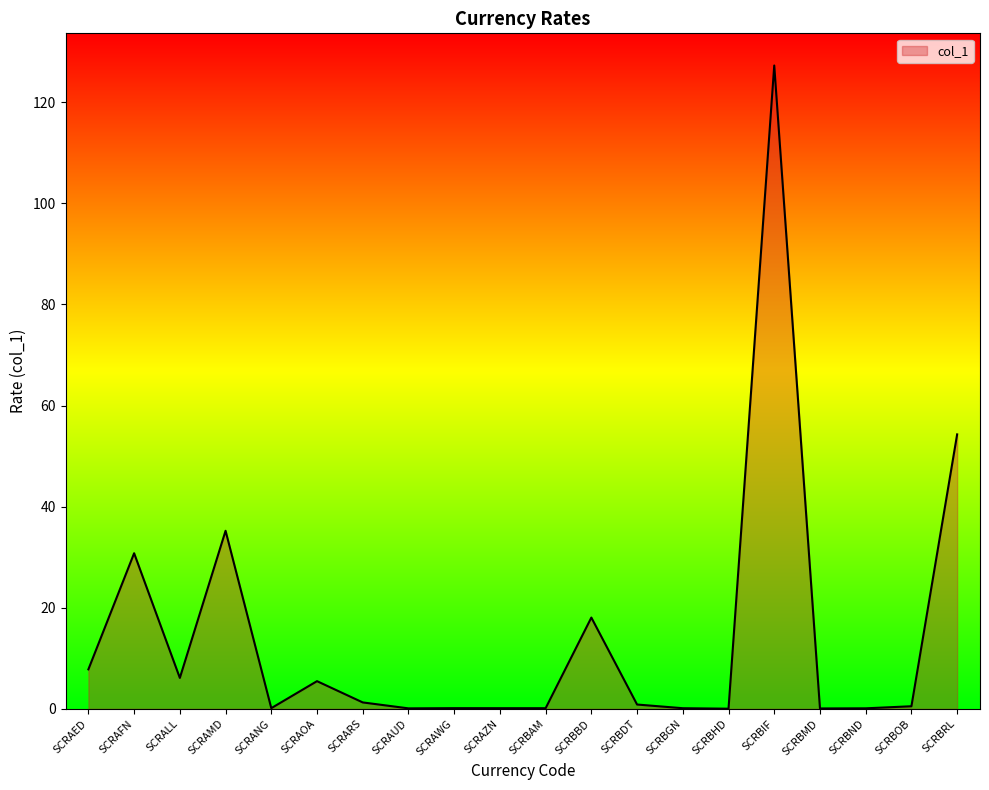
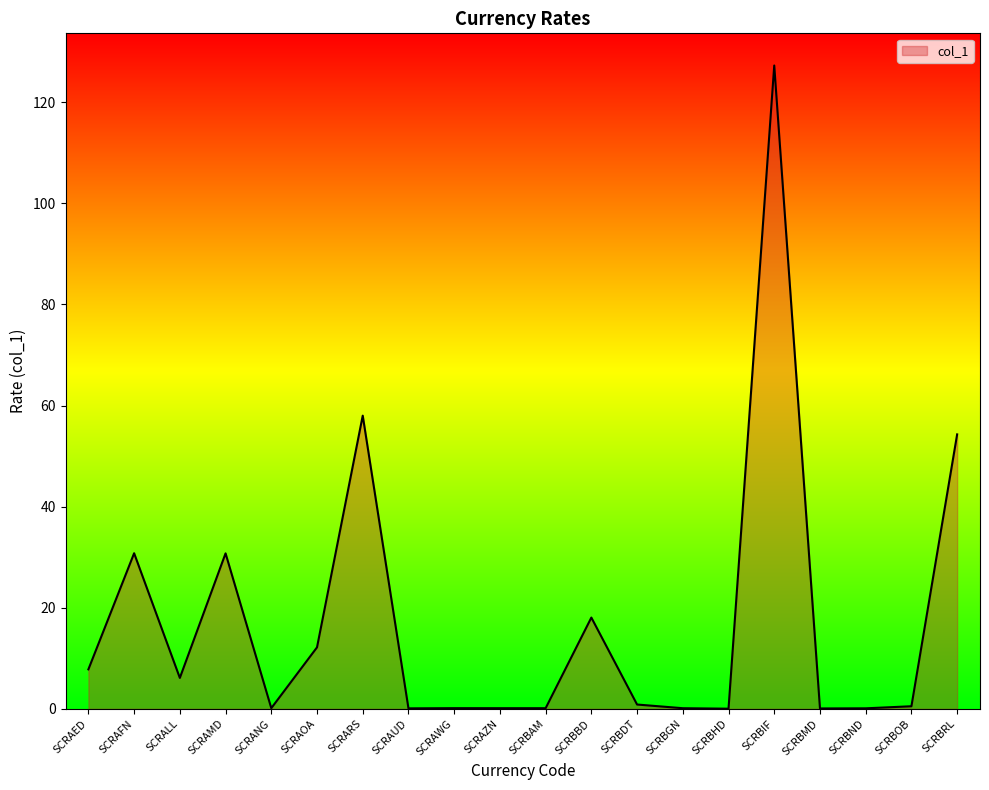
  {
    "SCRAED": 8,
    "SCRAFN": 31,
    "SCRALL": 6,
-   "SCRAMD": 35,
+   "SCRAMD": 31,
    "SCRANG": 0,
-   "SCRAOA": 5,
-   "SCRARS": 1,
+   "SCRAOA": 12,
+   "SCRARS": 58,
    "SCRAUD": 0,
    "SCRAWG": 0,
    "SCRAZN": 0,
    "SCRBAM": 0,
    "SCRBBD": 18,
    "SCRBDT": 1,
    "SCRBGN": 0,
    "SCRBHD": 0,
    "SCRBIF": 127,
    "SCRBMD": 0,
    "SCRBND": 0,
    "SCRBOB": 1,
    "SCRBRL": 54
  }
